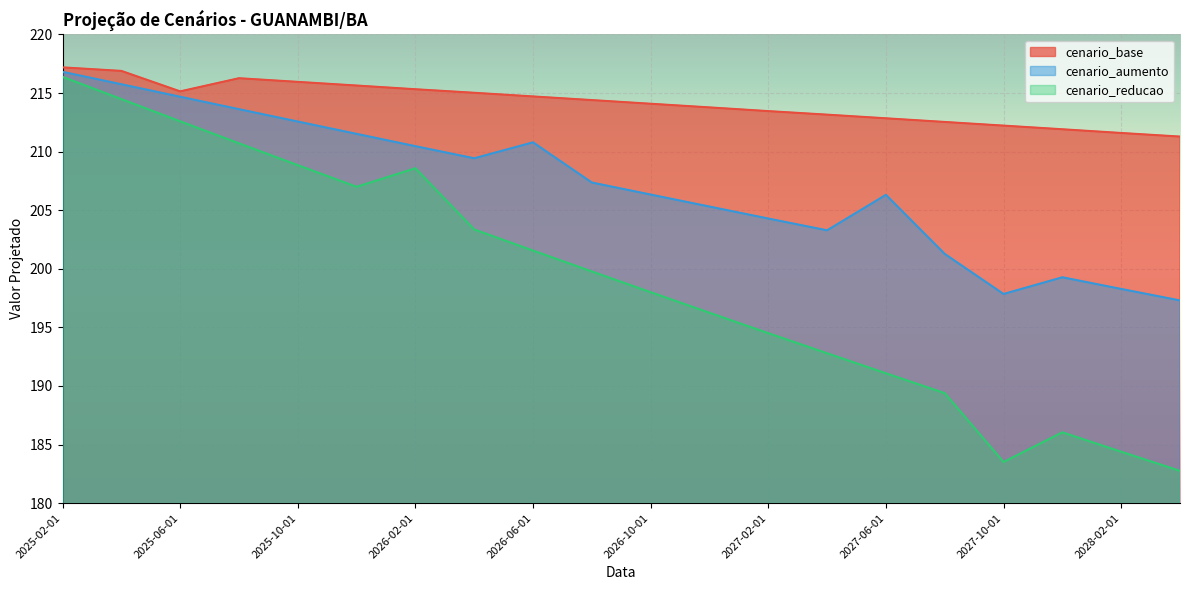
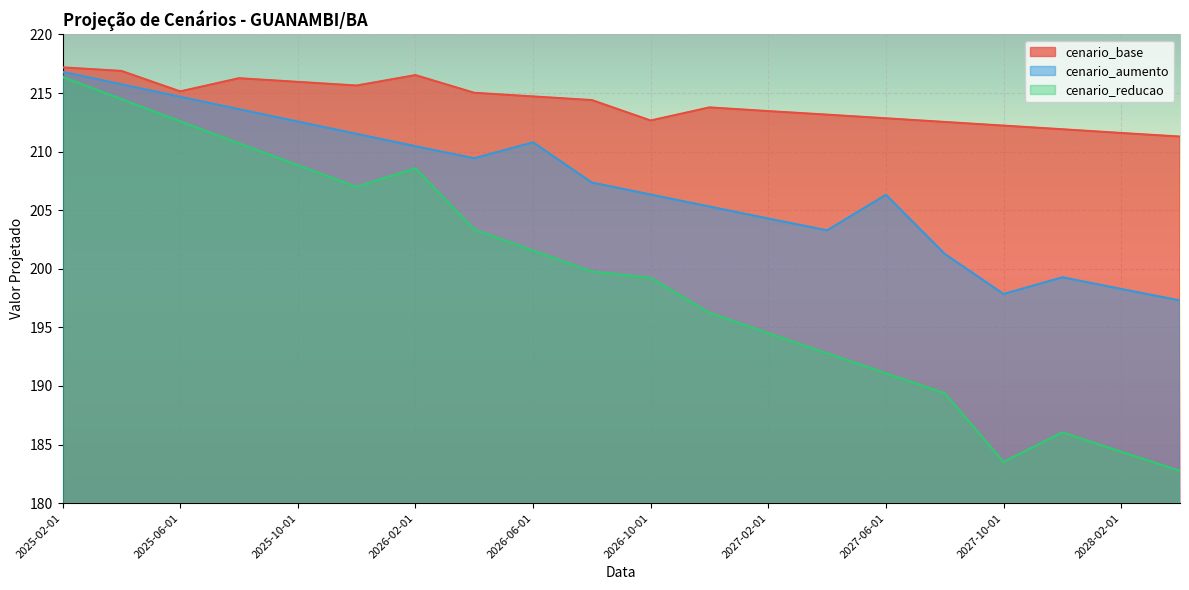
  {
    "cenario_base": {
      "2025-02-01": 217.2,
      "2025-06-01": 215.1,
      "2025-10-01": 216.0,
-     "2026-02-01": 215.3,
+     "2026-02-01": 216.5,
      "2026-06-01": 214.7,
-     "2026-10-01": 214.1,
+     "2026-10-01": 212.7,
      "2027-02-01": 213.5,
      "2027-06-01": 212.8,
      "2027-10-01": 212.2,
      "2028-02-01": 211.6
    },
    "cenario_aumento": {
      "2025-02-01": 216.8,
      "2025-06-01": 214.7,
      "2025-10-01": 212.6,
      "2026-02-01": 210.5,
      "2026-06-01": 210.8,
      "2026-10-01": 206.3,
      "2027-02-01": 204.3,
      "2027-06-01": 206.3,
      "2027-10-01": 197.9,
      "2028-02-01": 198.3
    },
    "cenario_reducao": {
      "2025-02-01": 216.4,
      "2025-06-01": 212.6,
      "2025-10-01": 208.8,
      "2026-02-01": 208.6,
      "2026-06-01": 201.6,
-     "2026-10-01": 198.0,
+     "2026-10-01": 199.2,
      "2027-02-01": 194.5,
      "2027-06-01": 191.1,
      "2027-10-01": 183.5,
      "2028-02-01": 184.4
    }
  }
